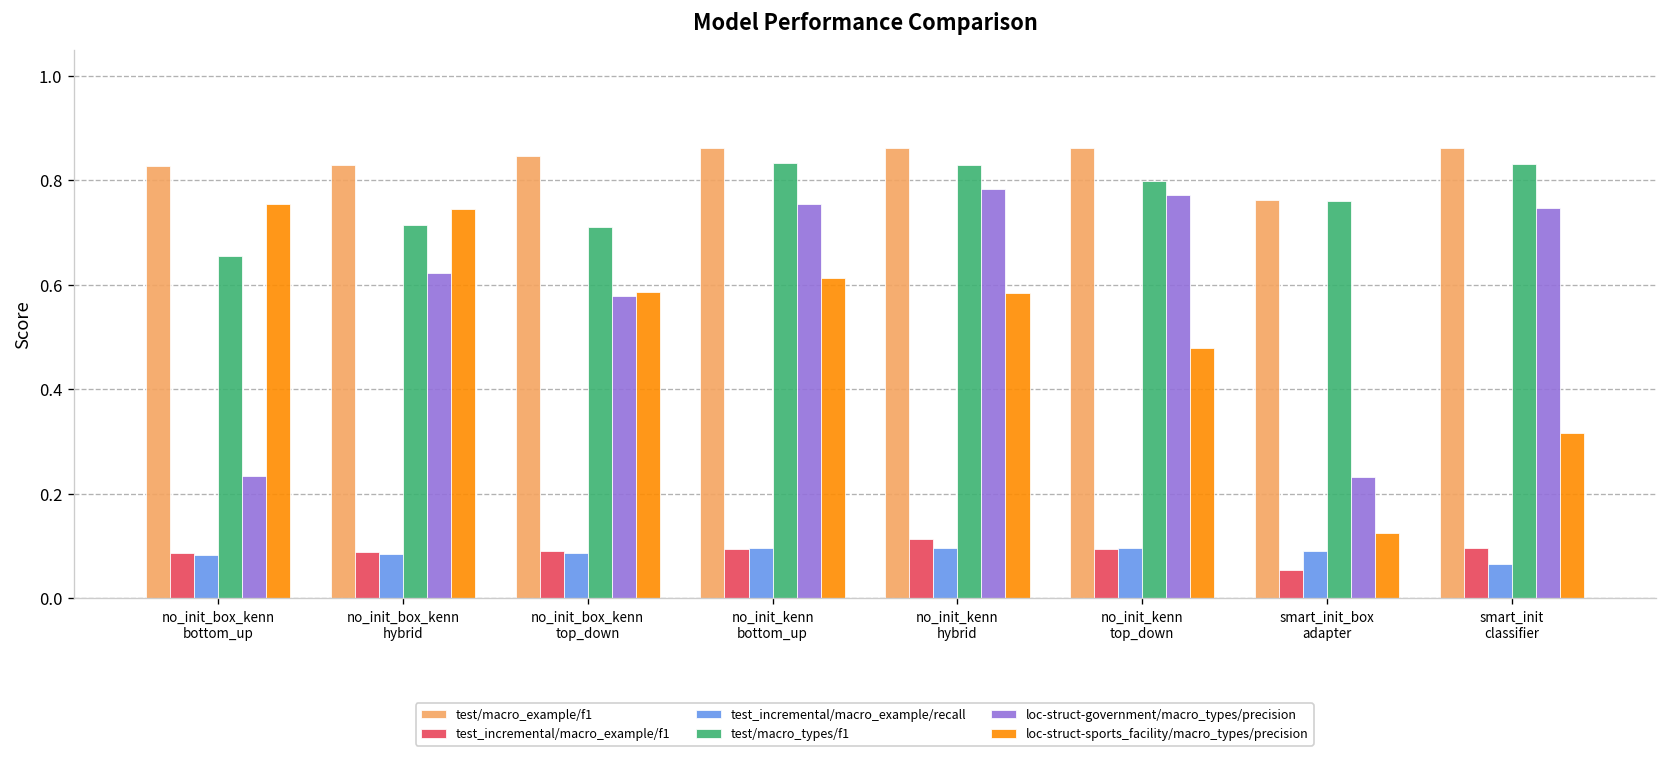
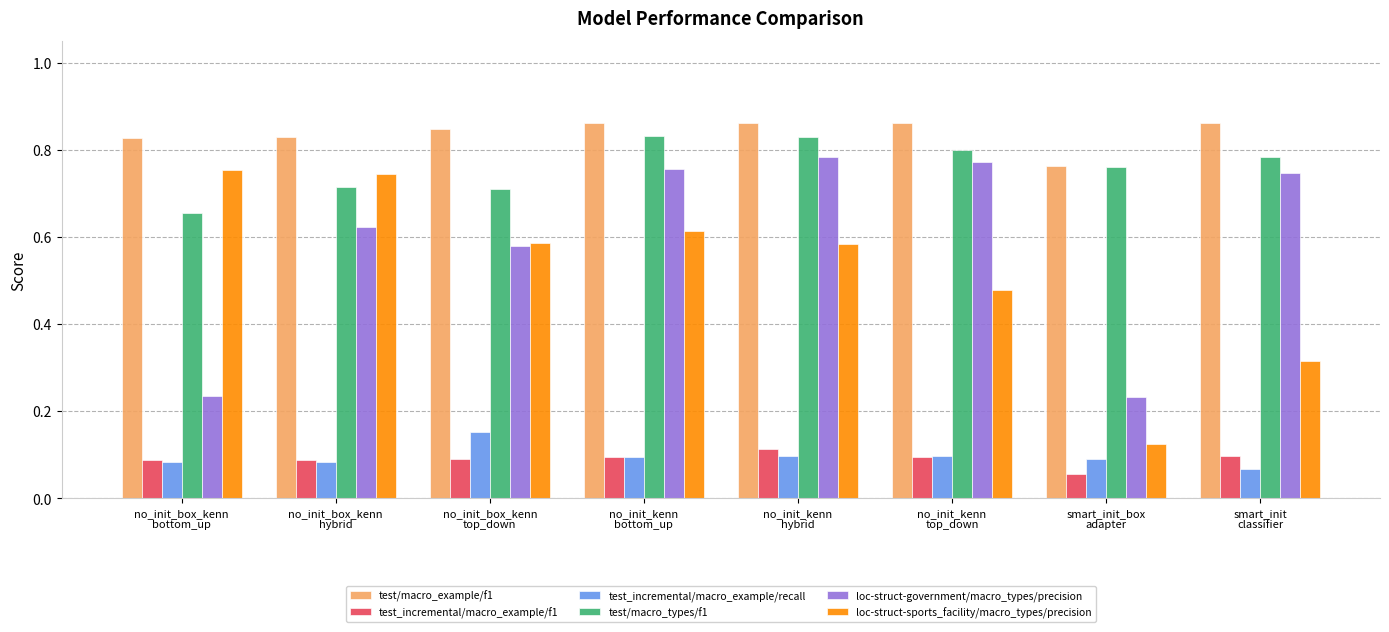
  {
    "test/macro_example/f1": {
      "no_init_box_kenn bottom_up": 0.83,
      "no_init_box_kenn hybrid": 0.83,
      "no_init_box_kenn top_down": 0.85,
      "no_init_kenn bottom_up": 0.86,
      "no_init_kenn hybrid": 0.86,
      "no_init_kenn top_down": 0.86,
      "smart_init_box adapter": 0.76,
      "smart_init classifier": 0.86
    },
    "test_incremental/macro_example/f1": {
      "no_init_box_kenn bottom_up": 0.09,
      "no_init_box_kenn hybrid": 0.09,
      "no_init_box_kenn top_down": 0.09,
      "no_init_kenn bottom_up": 0.10,
      "no_init_kenn hybrid": 0.11,
      "no_init_kenn top_down": 0.09,
      "smart_init_box adapter": 0.05,
      "smart_init classifier": 0.10
    },
    "test_incremental/macro_example/recall": {
      "no_init_box_kenn bottom_up": 0.08,
      "no_init_box_kenn hybrid": 0.08,
-     "no_init_box_kenn top_down": 0.09,
+     "no_init_box_kenn top_down": 0.15,
      "no_init_kenn bottom_up": 0.10,
      "no_init_kenn hybrid": 0.10,
      "no_init_kenn top_down": 0.10,
      "smart_init_box adapter": 0.09,
      "smart_init classifier": 0.07
    },
    "test/macro_types/f1": {
      "no_init_box_kenn bottom_up": 0.65,
      "no_init_box_kenn hybrid": 0.71,
      "no_init_box_kenn top_down": 0.71,
      "no_init_kenn bottom_up": 0.83,
      "no_init_kenn hybrid": 0.83,
      "no_init_kenn top_down": 0.80,
      "smart_init_box adapter": 0.76,
-     "smart_init classifier": 0.83
+     "smart_init classifier": 0.78
    },
    "loc-struct-government/macro_types/precision": {
      "no_init_box_kenn bottom_up": 0.23,
      "no_init_box_kenn hybrid": 0.62,
      "no_init_box_kenn top_down": 0.58,
      "no_init_kenn bottom_up": 0.75,
      "no_init_kenn hybrid": 0.78,
      "no_init_kenn top_down": 0.77,
      "smart_init_box adapter": 0.23,
      "smart_init classifier": 0.75
    },
    "loc-struct-sports_facility/macro_types/precision": {
      "no_init_box_kenn bottom_up": 0.75,
      "no_init_box_kenn hybrid": 0.74,
      "no_init_box_kenn top_down": 0.59,
      "no_init_kenn bottom_up": 0.61,
      "no_init_kenn hybrid": 0.58,
      "no_init_kenn top_down": 0.48,
      "smart_init_box adapter": 0.12,
      "smart_init classifier": 0.32
    }
  }
